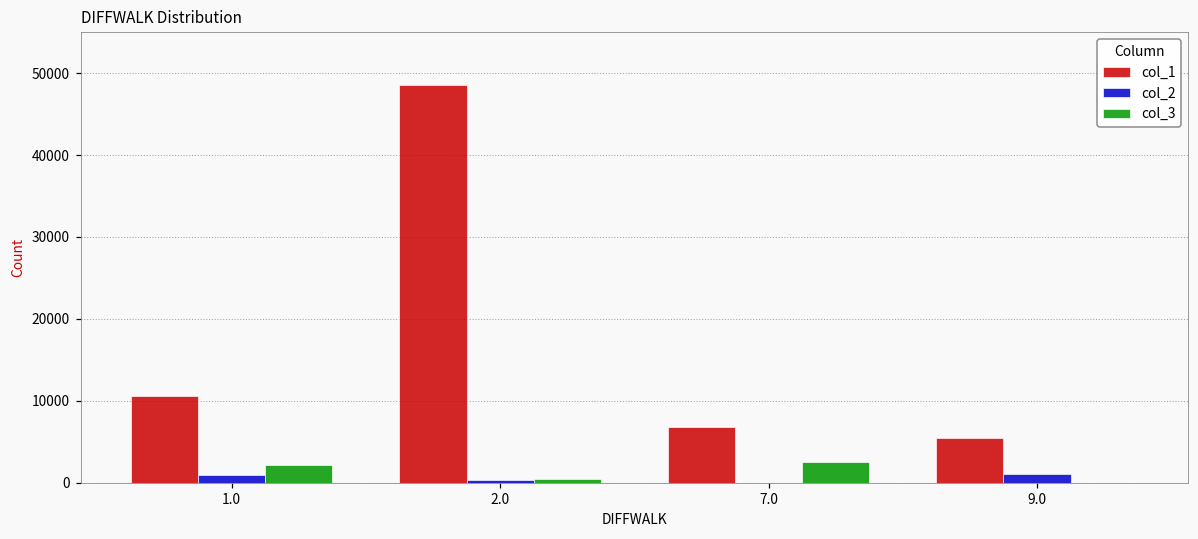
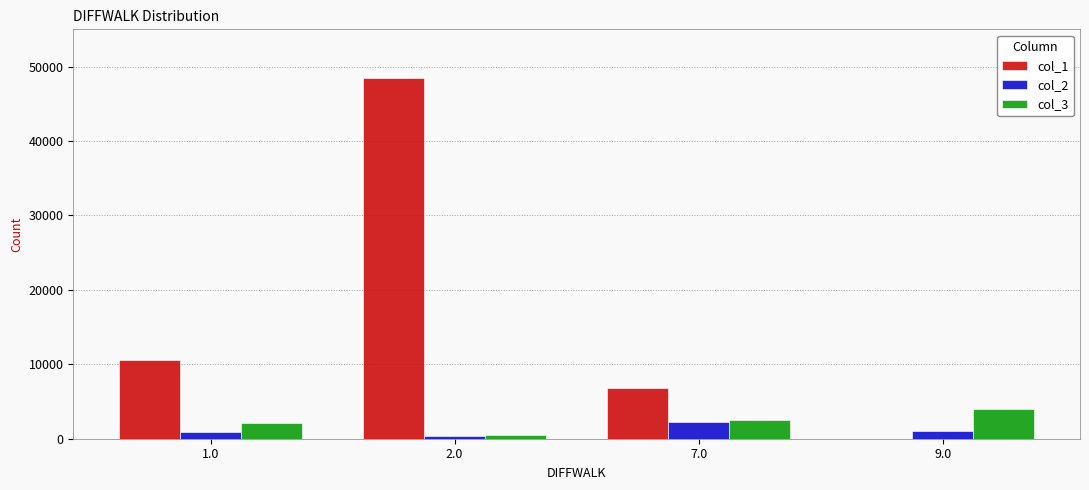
  {
    "col_1": {
      "1.0": 11000,
      "2.0": 49000,
      "7.0": 7000,
-     "9.0": 5000
+     "9.0": 0
    },
    "col_2": {
      "1.0": 1000,
      "2.0": 0,
-     "7.0": 0,
+     "7.0": 2000,
      "9.0": 1000
    },
    "col_3": {
      "1.0": 2000,
      "2.0": 0,
      "7.0": 2000,
-     "9.0": 0
+     "9.0": 4000
    }
  }
